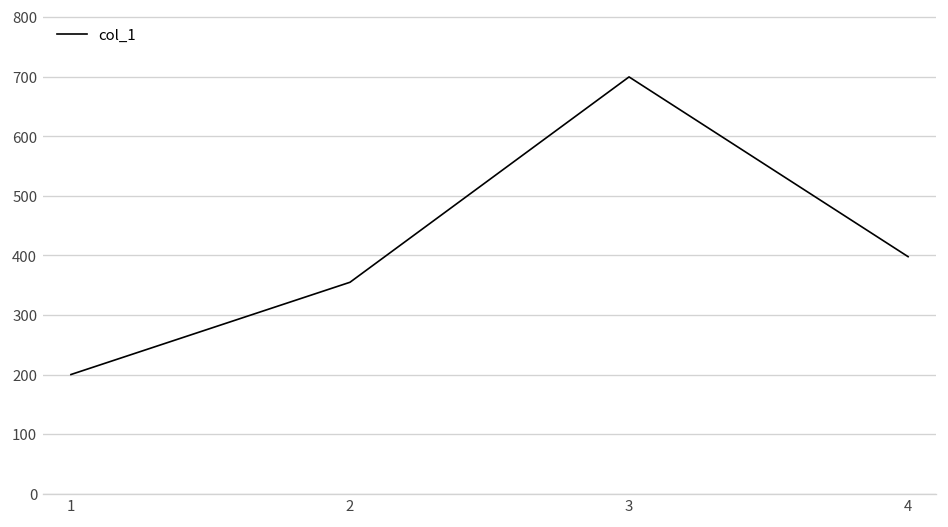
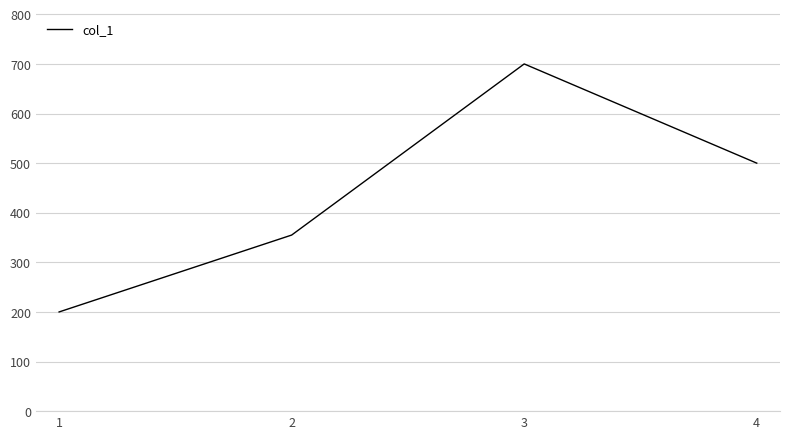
  {
    "1": 200,
    "2": 360,
    "3": 700,
-   "4": 400
+   "4": 500
  }
